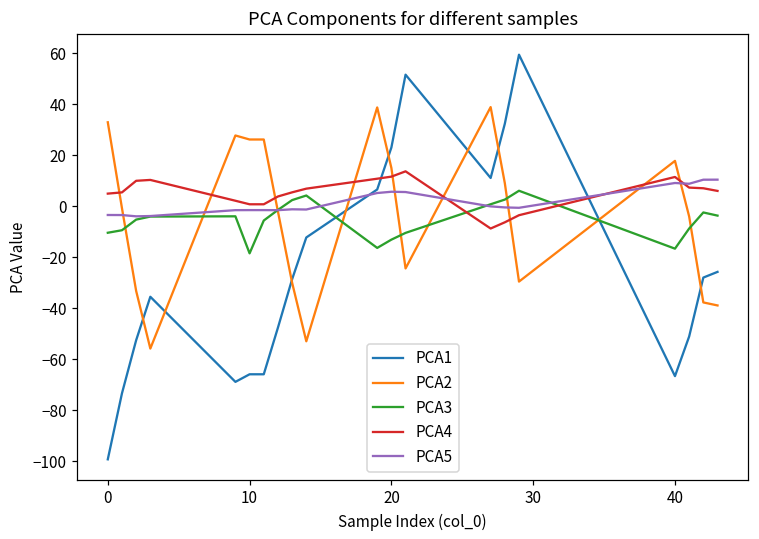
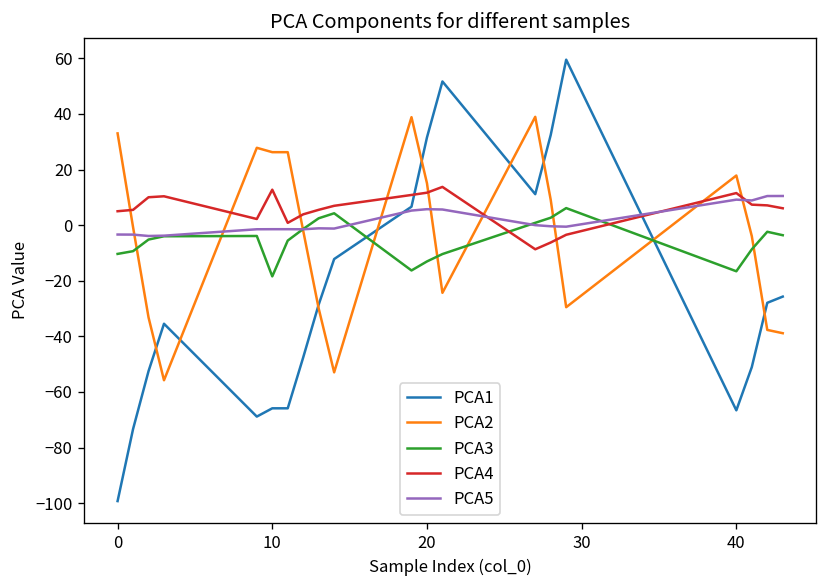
  {
    "PCA1": {
      "0": -99,
      "10": -66,
-     "20": 23,
+     "20": 32,
      "40": -67
    },
    "PCA2": {
      "0": 33,
      "10": 26,
      "20": 15,
      "40": 18
    },
    "PCA3": {
      "0": -10,
      "10": -18,
      "20": -13,
      "40": -17
    },
    "PCA4": {
      "0": 5,
-     "10": 1,
+     "10": 13,
      "20": 12,
      "40": 12
    },
    "PCA5": {
      "0": -3,
      "10": -1,
      "20": 6,
      "40": 9
    }
  }
